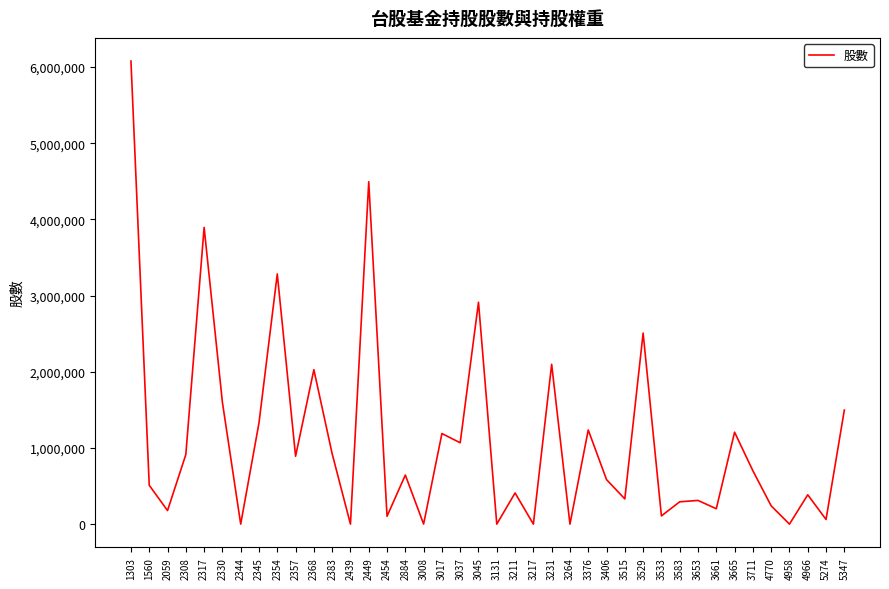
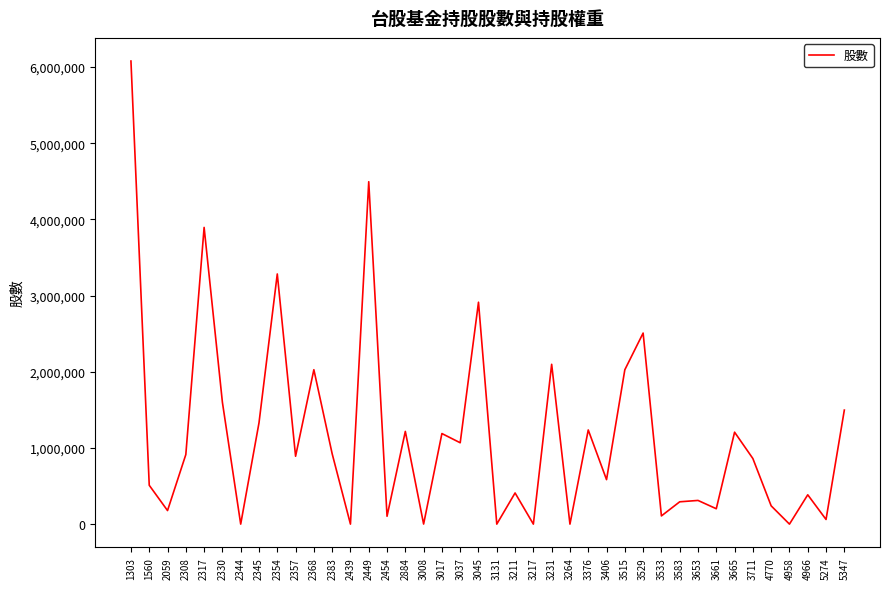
  {
    "1303": "6,100,000",
    "1560": "500,000",
    "2059": "200,000",
    "2308": "900,000",
    "2317": "3,900,000",
    "2330": "1,600,000",
    "2344": "0",
    "2345": "1,300,000",
    "2354": "3,300,000",
    "2357": "900,000",
    "2368": "2,000,000",
    "2383": "900,000",
    "2439": "0",
    "2449": "4,500,000",
    "2454": "100,000",
-   "2884": "600,000",
+   "2884": "1,200,000",
    "3008": "0",
    "3017": "1,200,000",
    "3037": "1,100,000",
    "3045": "2,900,000",
    "3131": "0",
    "3211": "400,000",
    "3217": "0",
    "3231": "2,100,000",
    "3264": "0",
    "3376": "1,200,000",
    "3406": "600,000",
-   "3515": "300,000",
+   "3515": "2,000,000",
    "3529": "2,500,000",
    "3533": "100,000",
    "3583": "300,000",
    "3653": "300,000",
    "3661": "200,000",
    "3665": "1,200,000",
-   "3711": "700,000",
+   "3711": "900,000",
    "4770": "200,000",
    "4958": "0",
    "4966": "400,000",
    "5274": "100,000",
    "5347": "1,500,000"
  }
